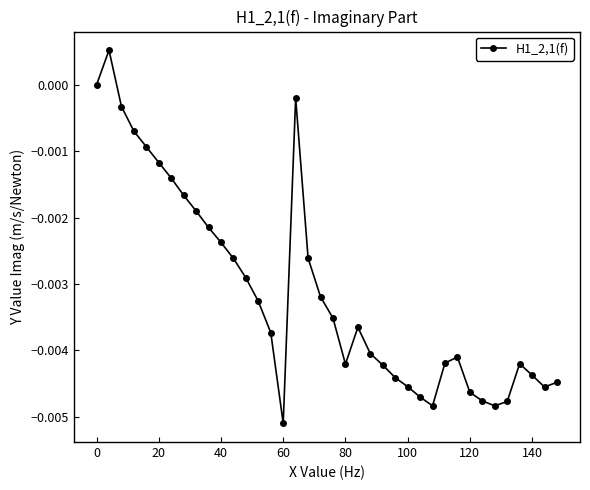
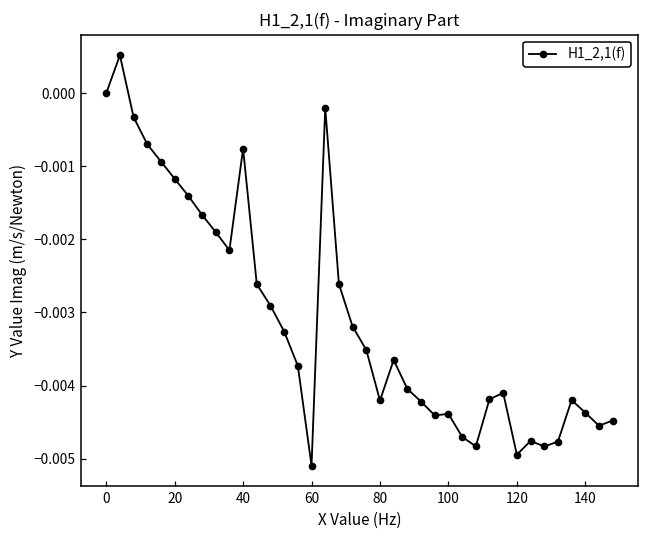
  {
    "0": 0.0000,
    "20": -0.0012,
-   "40": -0.0024,
+   "40": -0.0008,
    "60": -0.0051,
    "80": -0.0042,
-   "100": -0.0045,
-   "120": -0.0046,
+   "100": -0.0044,
+   "120": -0.0049,
    "140": -0.0044
  }
